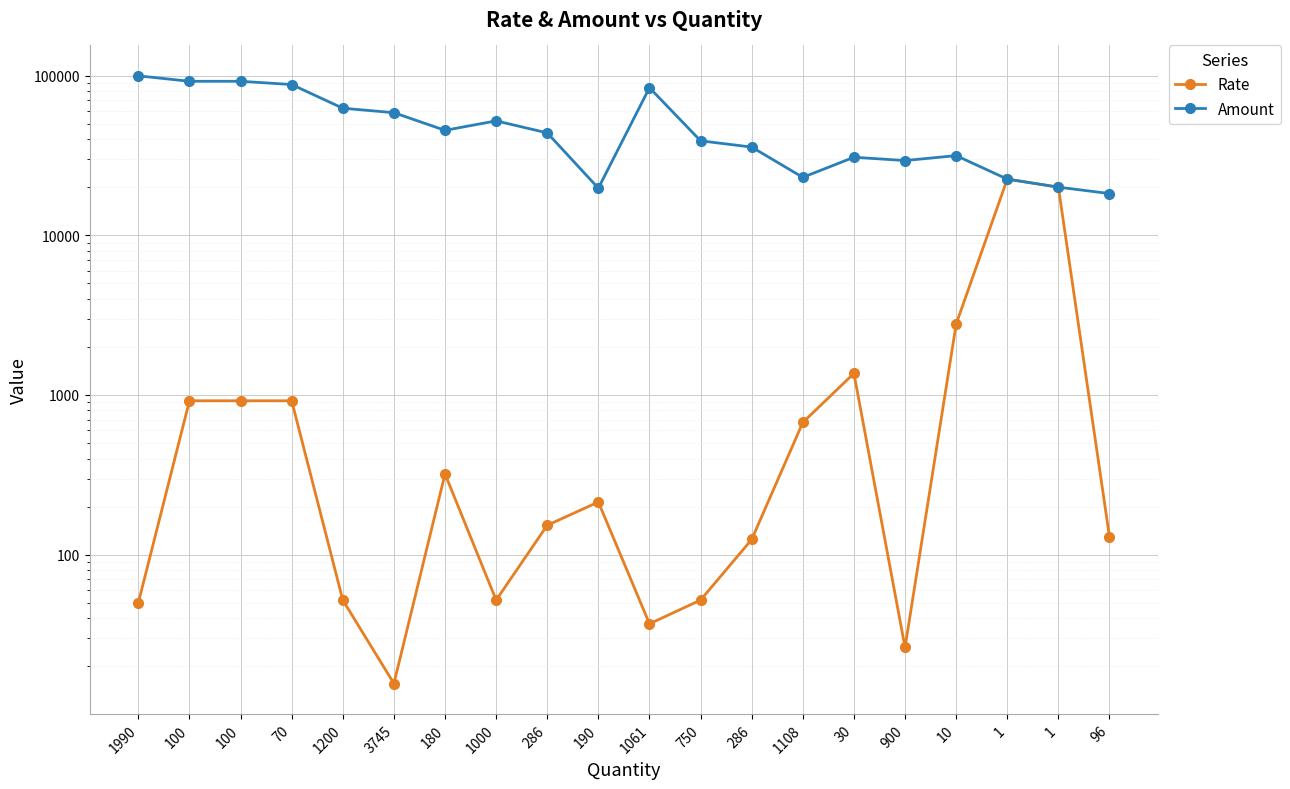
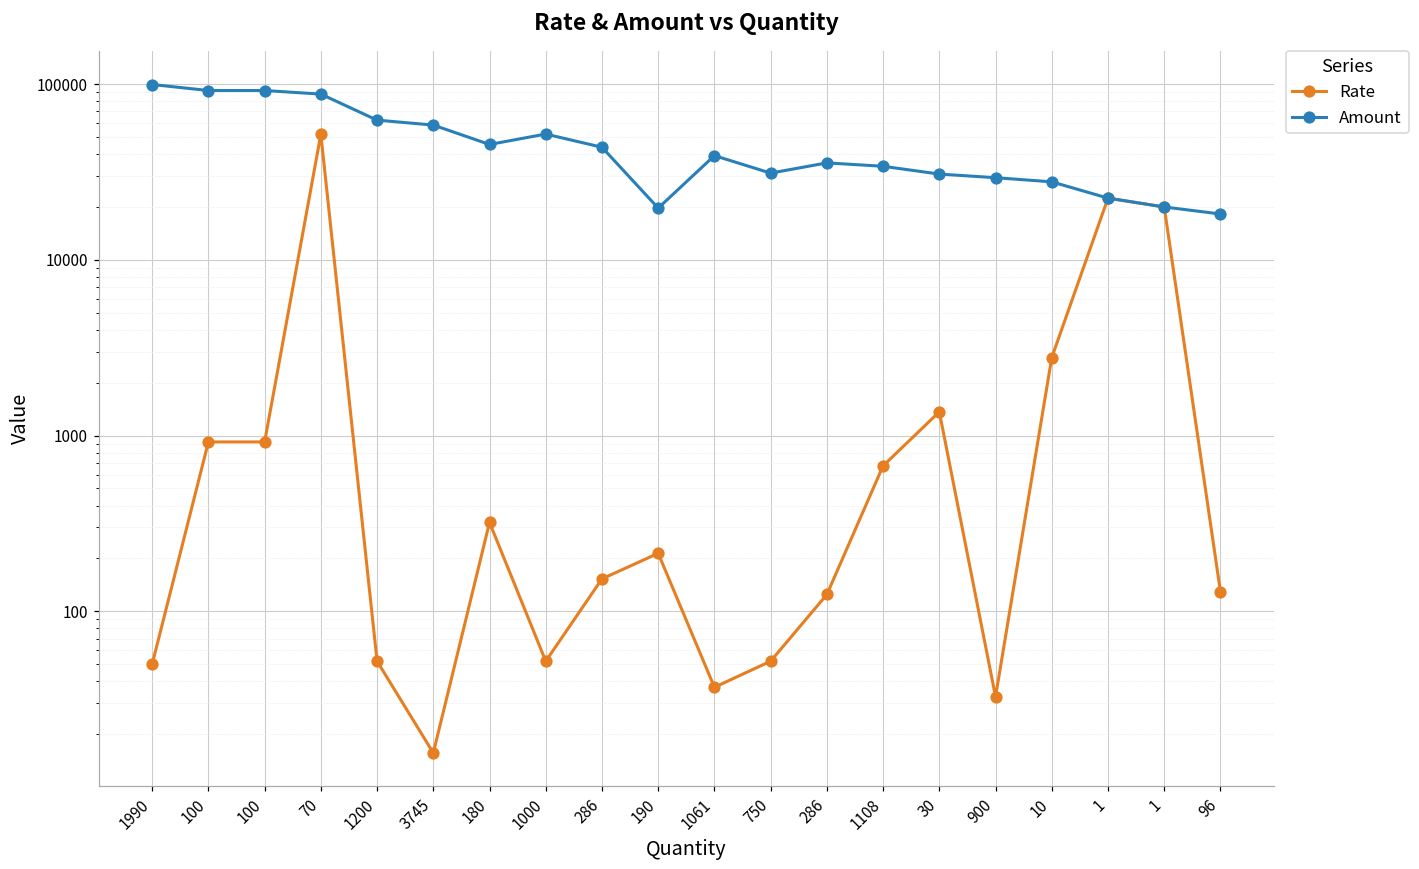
  {
    "Rate": {
      "1990": 50,
-     "70": 900,
+     "70": 52000,
      "1200": 52,
      "3745": 16,
      "180": 320,
      "1000": 52,
      "190": 210,
      "1061": 37,
      "750": 52,
      "1108": 670,
      "30": 1400,
-     "900": 26,
+     "900": 33,
      "10": 2800,
      "96": 130
    },
    "Amount": {
      "1990": 100000,
      "70": 90000,
      "1200": 62000,
      "3745": 59000,
      "180": 45000,
      "1000": 52000,
      "190": 20000,
-     "1061": 80000,
-     "750": 39000,
-     "1108": 23000,
+     "1061": 39000,
+     "750": 31000,
+     "1108": 34000,
      "30": 31000,
      "900": 29000,
-     "10": 32000,
+     "10": 28000,
      "96": 18000
    }
  }
